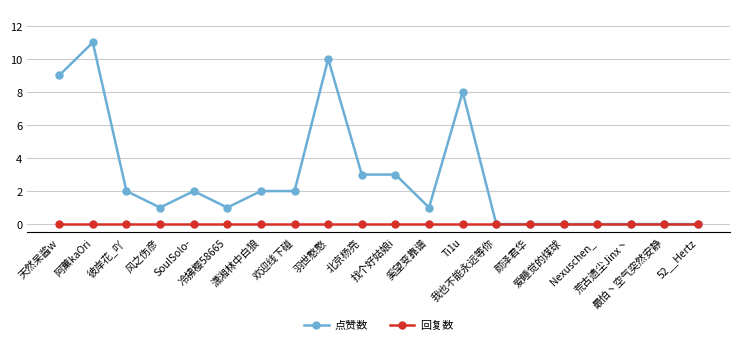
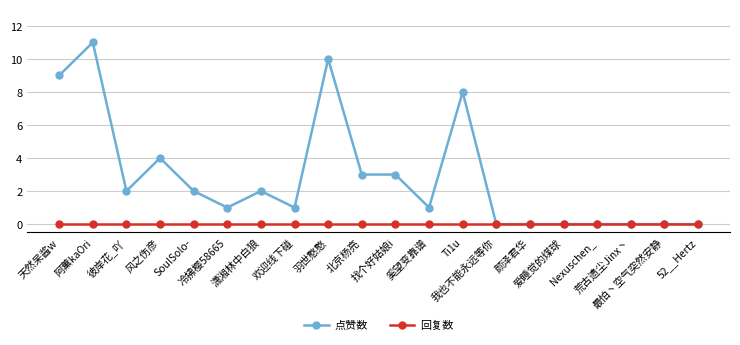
  {
    "点赞数": {
      "天然呆酱w": 9,
      "阿薰kaOri": 11,
      "彼岸花_吖": 2,
-     "风之伤彦": 1,
+     "风之伤彦": 4,
      "SoulSolo-": 2,
      "冷拂樱58665": 1,
      "潇湘林中白狼": 2,
-     "欢迎线下碰": 2,
+     "欢迎线下碰": 1,
      "羽世憨憨": 10,
      "北京杨亮": 3,
      "找个好姑娘i": 3,
      "奚望变靠谱": 1,
      "Ti1u": 8
    },
    "回复数": {
      "天然呆酱w": 0,
      "阿薰kaOri": 0,
      "彼岸花_吖": 0,
      "风之伤彦": 0,
      "SoulSolo-": 0,
      "冷拂樱58665": 0,
      "潇湘林中白狼": 0,
      "欢迎线下碰": 0,
      "羽世憨憨": 0,
      "北京杨亮": 0,
      "找个好姑娘i": 0,
      "奚望变靠谱": 0,
      "Ti1u": 0
    }
  }
